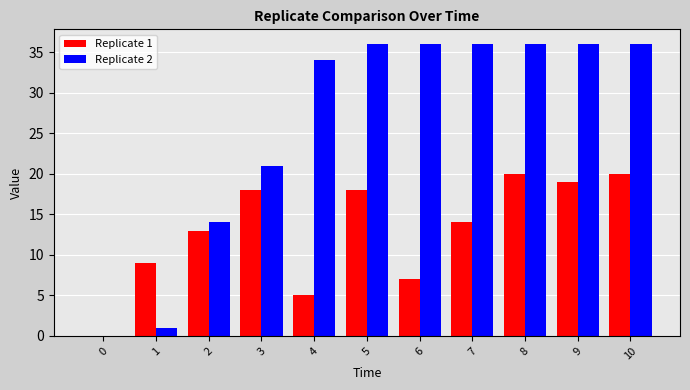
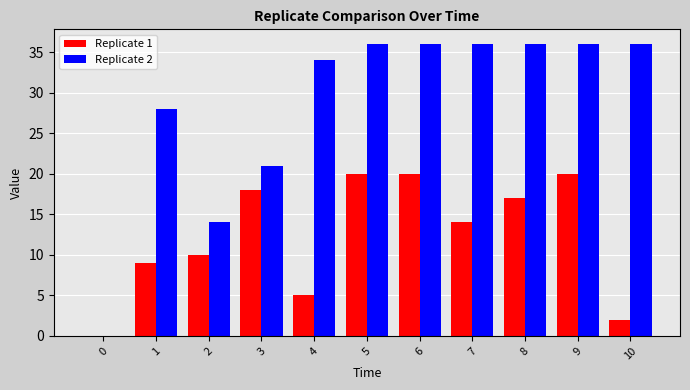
  {
    "Replicate 1": {
      "0": 0,
      "1": 9,
-     "2": 13,
+     "2": 10,
      "3": 18,
      "4": 5,
-     "5": 18,
-     "6": 7,
+     "5": 20,
+     "6": 20,
      "7": 14,
-     "8": 20,
-     "9": 19,
-     "10": 20
+     "8": 17,
+     "9": 20,
+     "10": 2
    },
    "Replicate 2": {
      "0": 0,
-     "1": 1,
+     "1": 28,
      "2": 14,
      "3": 21,
      "4": 34,
      "5": 36,
      "6": 36,
      "7": 36,
      "8": 36,
      "9": 36,
      "10": 36
    }
  }
